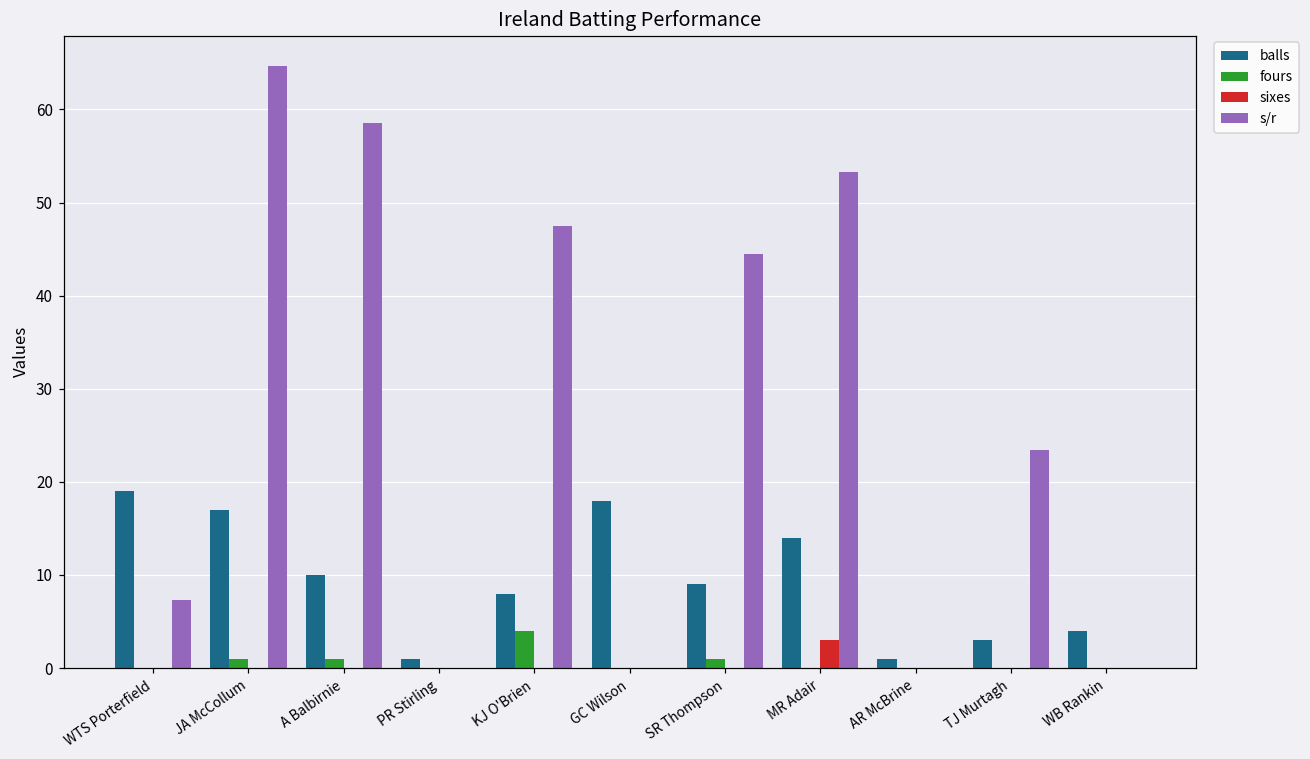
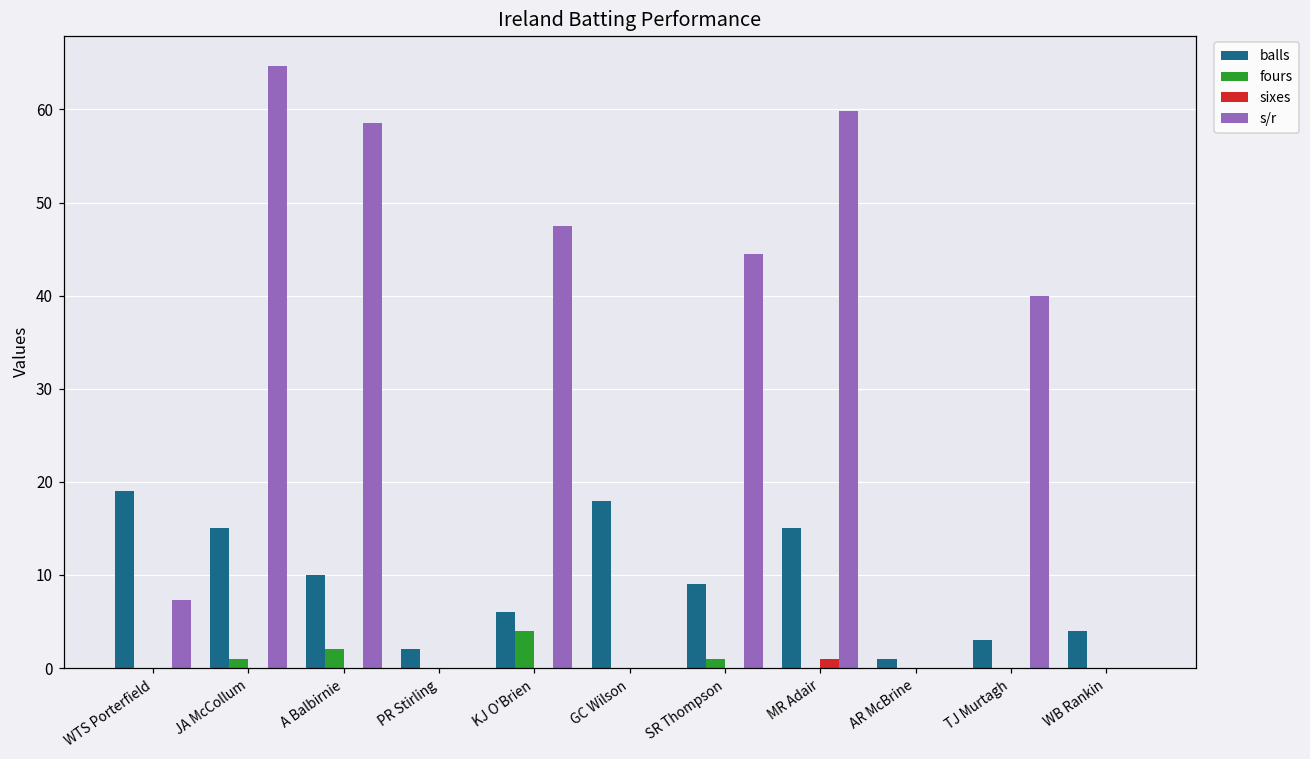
  {
    "balls": {
      "WTS Porterfield": 19,
-     "JA McCollum": 17,
+     "JA McCollum": 15,
      "A Balbirnie": 10,
-     "PR Stirling": 1,
-     "KJ O'Brien": 8,
+     "PR Stirling": 2,
+     "KJ O'Brien": 6,
      "GC Wilson": 18,
      "SR Thompson": 9,
-     "MR Adair": 14,
+     "MR Adair": 15,
      "AR McBrine": 1,
      "TJ Murtagh": 3,
      "WB Rankin": 4
    },
    "fours": {
      "WTS Porterfield": 0,
      "JA McCollum": 1,
-     "A Balbirnie": 1,
+     "A Balbirnie": 2,
      "PR Stirling": 0,
      "KJ O'Brien": 4,
      "GC Wilson": 0,
      "SR Thompson": 1,
      "MR Adair": 0,
      "AR McBrine": 0,
      "TJ Murtagh": 0,
      "WB Rankin": 0
    },
    "sixes": {
      "WTS Porterfield": 0,
      "JA McCollum": 0,
      "A Balbirnie": 0,
      "PR Stirling": 0,
      "KJ O'Brien": 0,
      "GC Wilson": 0,
      "SR Thompson": 0,
-     "MR Adair": 3,
+     "MR Adair": 1,
      "AR McBrine": 0,
      "TJ Murtagh": 0,
      "WB Rankin": 0
    },
    "s/r": {
      "WTS Porterfield": 7,
      "JA McCollum": 65,
      "A Balbirnie": 59,
      "PR Stirling": 0,
      "KJ O'Brien": 48,
      "GC Wilson": 0,
      "SR Thompson": 44,
-     "MR Adair": 53,
+     "MR Adair": 60,
      "AR McBrine": 0,
-     "TJ Murtagh": 23,
+     "TJ Murtagh": 40,
      "WB Rankin": 0
    }
  }
